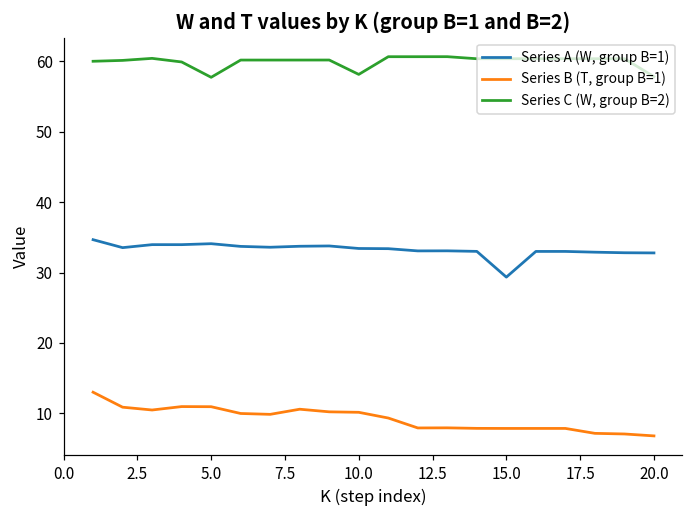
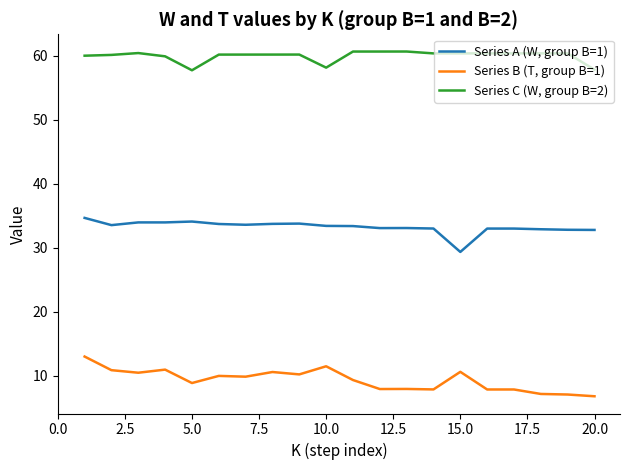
  {
    "Series A (W, group B=1)": {
      "5.0": 34,
      "10.0": 33,
      "15.0": 29,
      "20.0": 33
    },
    "Series B (T, group B=1)": {
-     "5.0": 11,
-     "10.0": 10,
-     "15.0": 8,
+     "5.0": 9,
+     "10.0": 11,
+     "15.0": 11,
      "20.0": 7
    },
    "Series C (W, group B=2)": {
      "5.0": 58,
      "10.0": 58
    }
  }
